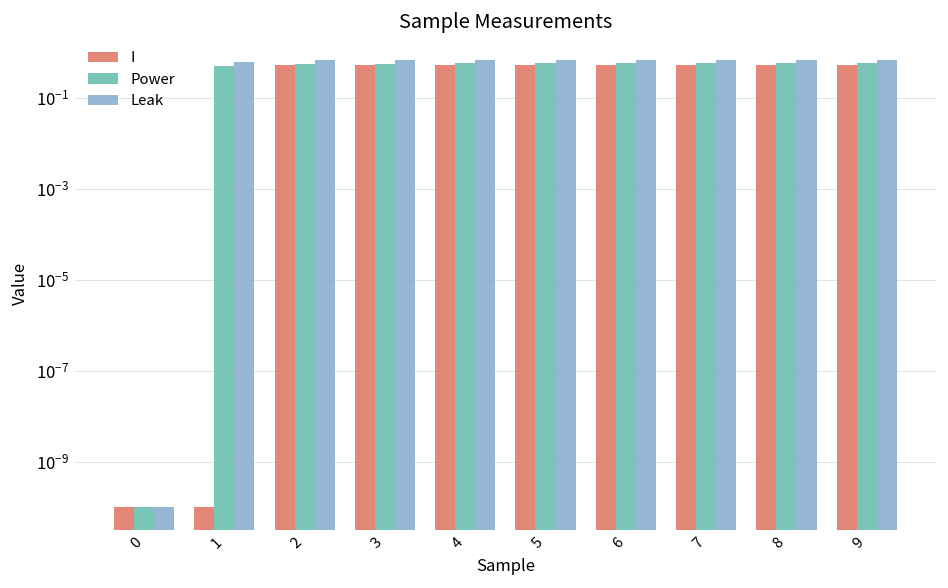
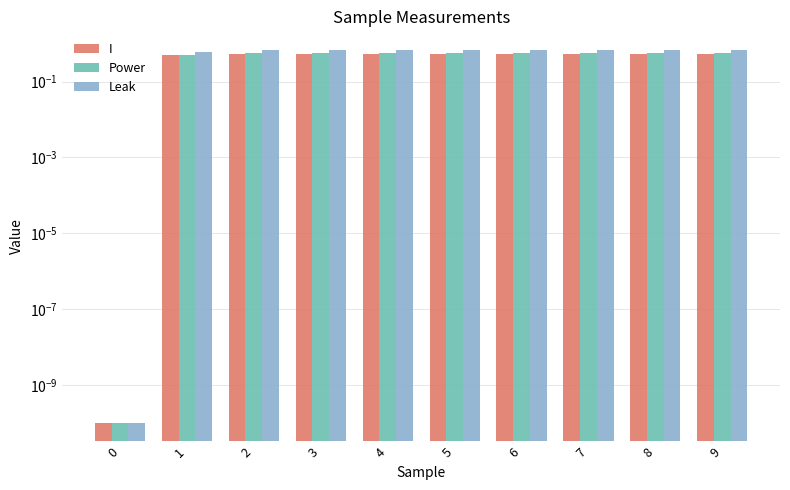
  {
    "I": {
      "0": 0.00000000010,
-     "1": 0.00000000010,
+     "1": 0.5,
      "2": 0.5,
      "3": 0.5,
      "4": 0.5,
      "5": 0.5,
      "6": 0.5,
      "7": 0.5,
      "8": 0.5,
      "9": 0.5
    }
  }
